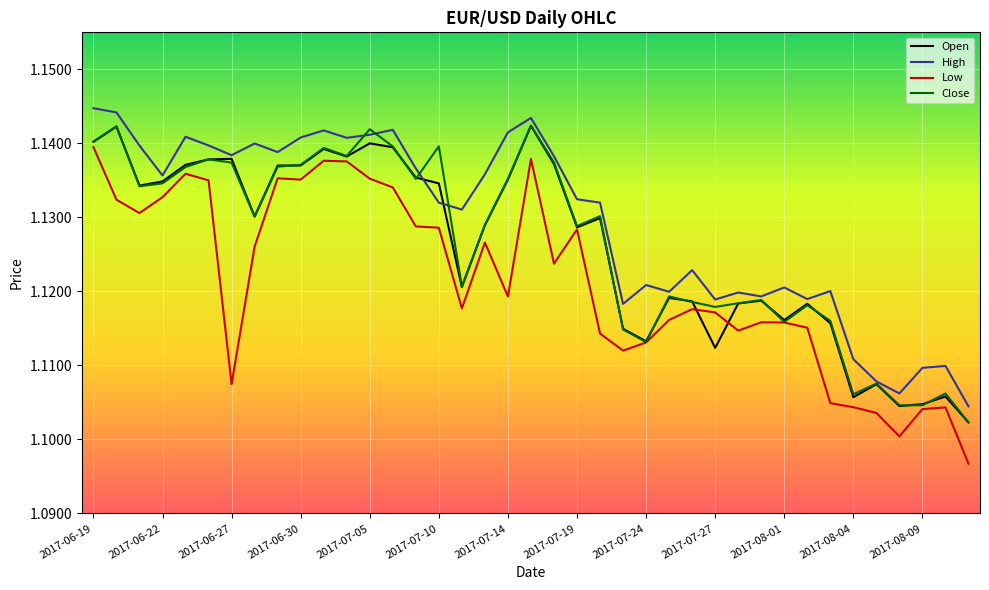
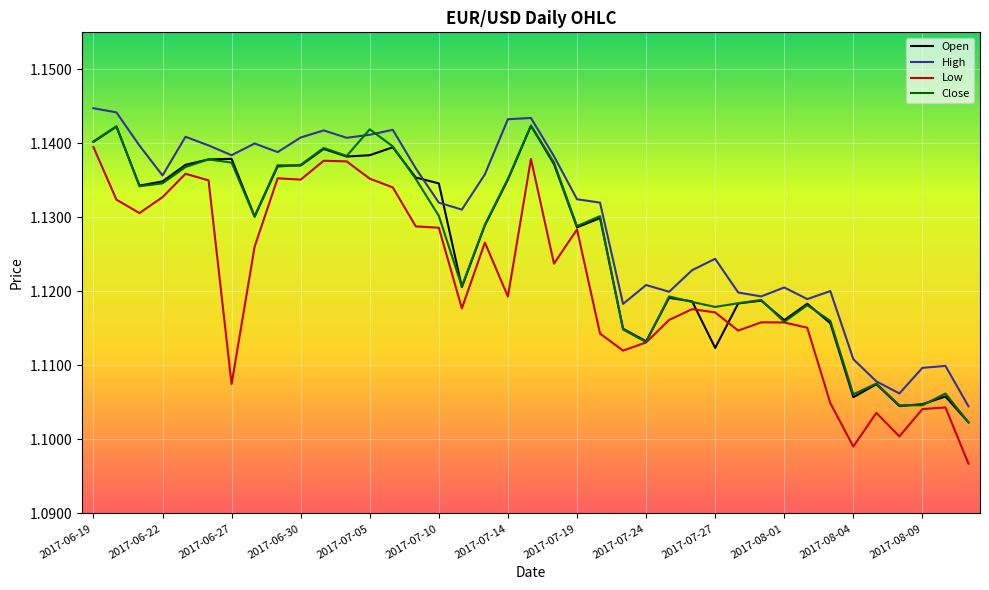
  {
    "Open": {
      "2017-06-27": 1.138,
-     "2017-07-05": 1.140,
+     "2017-07-05": 1.138,
      "2017-07-10": 1.135,
      "2017-07-27": 1.112,
      "2017-08-04": 1.106
    },
    "High": {
      "2017-06-19": 1.145,
      "2017-06-22": 1.136,
      "2017-06-27": 1.138,
      "2017-06-30": 1.141,
      "2017-07-05": 1.141,
      "2017-07-10": 1.132,
-     "2017-07-14": 1.141,
+     "2017-07-14": 1.143,
      "2017-07-19": 1.132,
      "2017-07-24": 1.121,
-     "2017-07-27": 1.119,
+     "2017-07-27": 1.124,
      "2017-08-01": 1.121,
      "2017-08-04": 1.111,
      "2017-08-09": 1.110
    },
    "Low": {
      "2017-06-19": 1.140,
      "2017-06-22": 1.133,
      "2017-06-27": 1.107,
      "2017-06-30": 1.135,
      "2017-07-05": 1.135,
      "2017-07-10": 1.129,
      "2017-07-14": 1.119,
      "2017-07-27": 1.117,
-     "2017-08-04": 1.104,
+     "2017-08-04": 1.099,
      "2017-08-09": 1.104
    },
    "Close": {
      "2017-06-27": 1.137,
      "2017-07-05": 1.142,
-     "2017-07-10": 1.140,
+     "2017-07-10": 1.130,
      "2017-07-27": 1.118,
      "2017-08-04": 1.106
    }
  }
